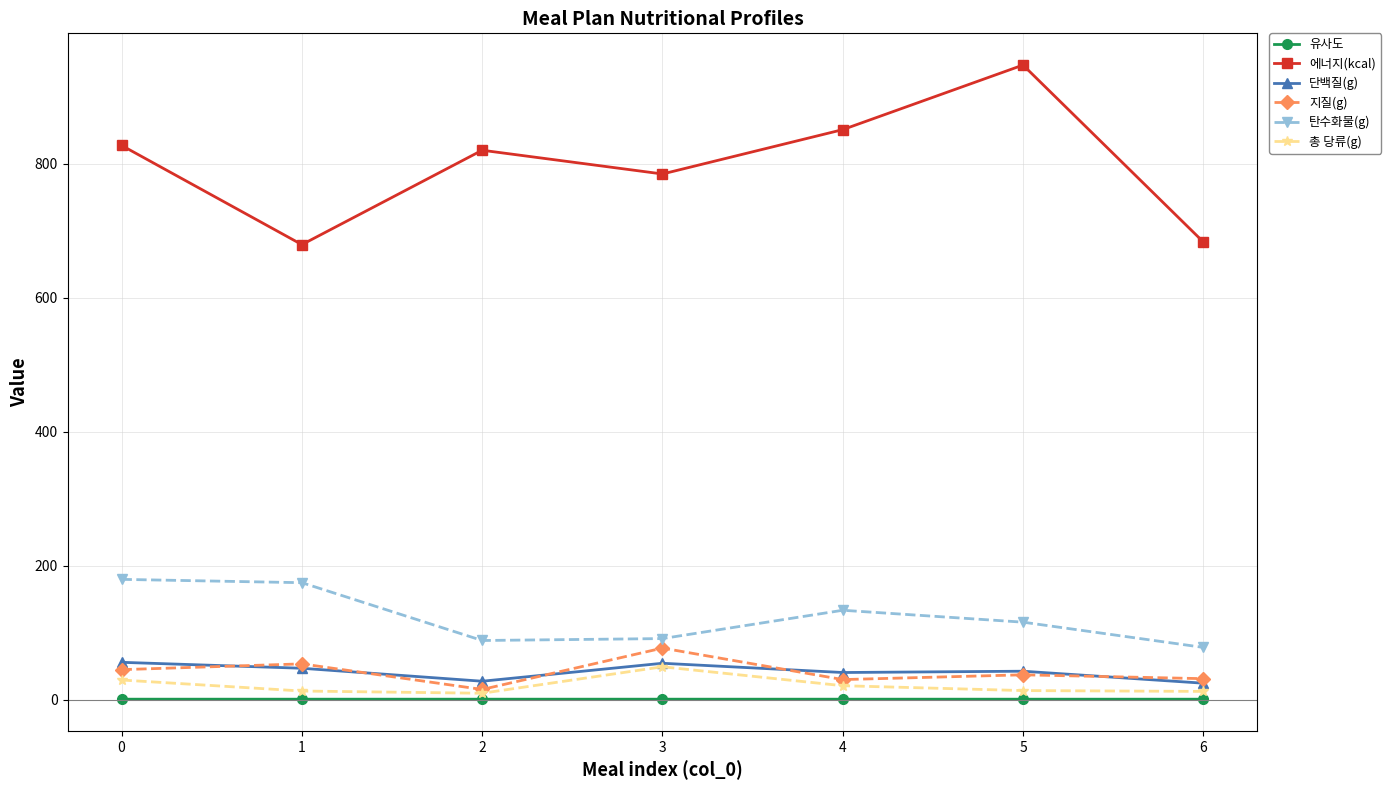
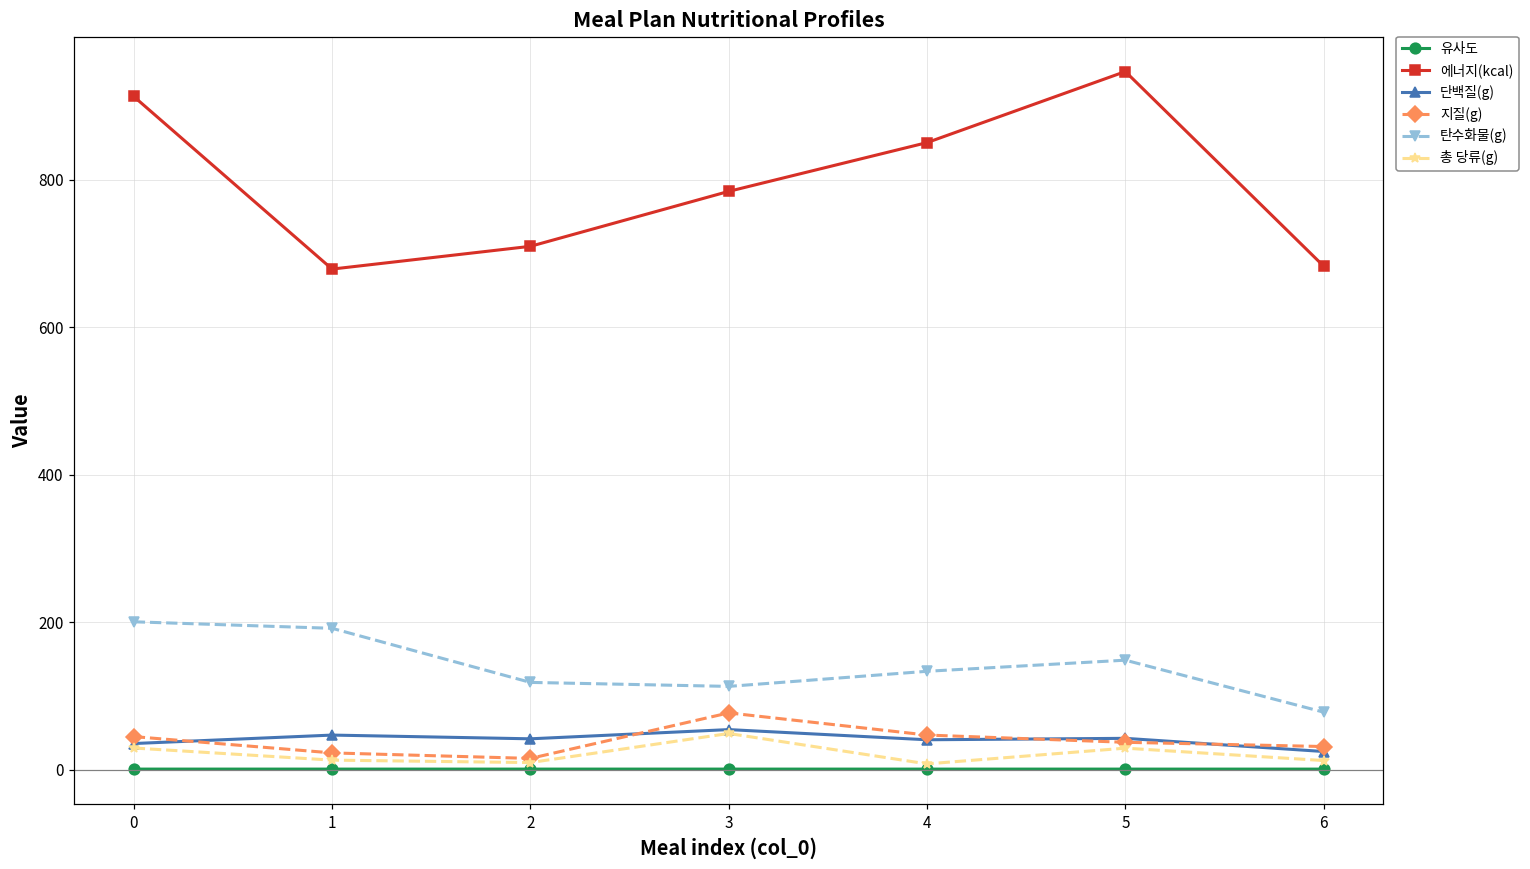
  {
    "유사도": {
      "0": 0,
      "1": 0,
      "2": 0,
      "3": 0,
      "4": 0,
      "5": 0,
      "6": 0
    },
    "에너지(kcal)": {
-     "0": 830,
+     "0": 910,
      "1": 680,
-     "2": 820,
+     "2": 710,
      "3": 780,
      "4": 850,
      "5": 950,
      "6": 680
    },
    "단백질(g)": {
-     "0": 60,
+     "0": 40,
      "1": 50,
-     "2": 30,
+     "2": 40,
      "3": 50,
      "4": 40,
      "5": 40,
      "6": 20
    },
    "지질(g)": {
      "0": 50,
-     "1": 50,
+     "1": 20,
      "2": 20,
      "3": 80,
-     "4": 30,
+     "4": 50,
      "5": 40,
      "6": 30
    },
    "탄수화물(g)": {
-     "0": 180,
-     "1": 170,
-     "2": 90,
-     "3": 90,
+     "0": 200,
+     "1": 190,
+     "2": 120,
+     "3": 110,
      "4": 130,
-     "5": 120,
+     "5": 150,
      "6": 80
    },
    "총 당류(g)": {
      "0": 30,
      "1": 10,
      "2": 10,
      "3": 50,
-     "4": 20,
-     "5": 10,
+     "4": 10,
+     "5": 30,
      "6": 10
    }
  }
